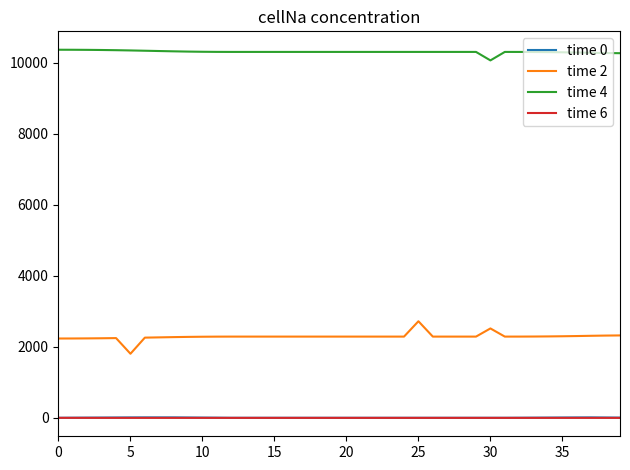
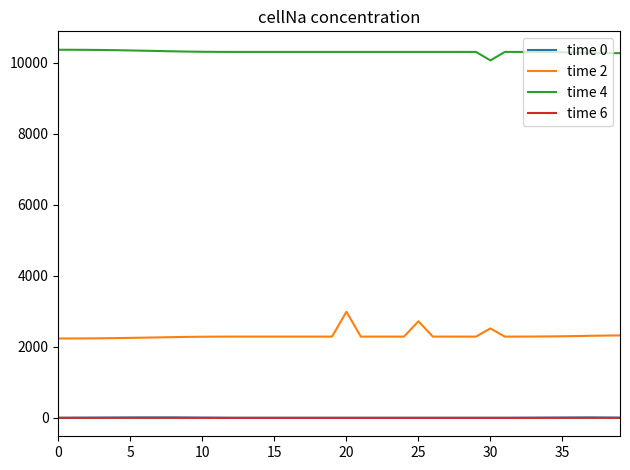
  {
    "time 2": {
      "0": 2200,
-     "5": 1800,
+     "5": 2300,
      "10": 2300,
      "15": 2300,
-     "20": 2300,
+     "20": 3000,
      "25": 2700,
      "30": 2500,
      "35": 2300
    },
    "time 4": {
      "0": 10400,
      "5": 10400,
      "10": 10300,
      "15": 10300,
      "20": 10300,
      "25": 10300,
      "30": 10100
    }
  }
